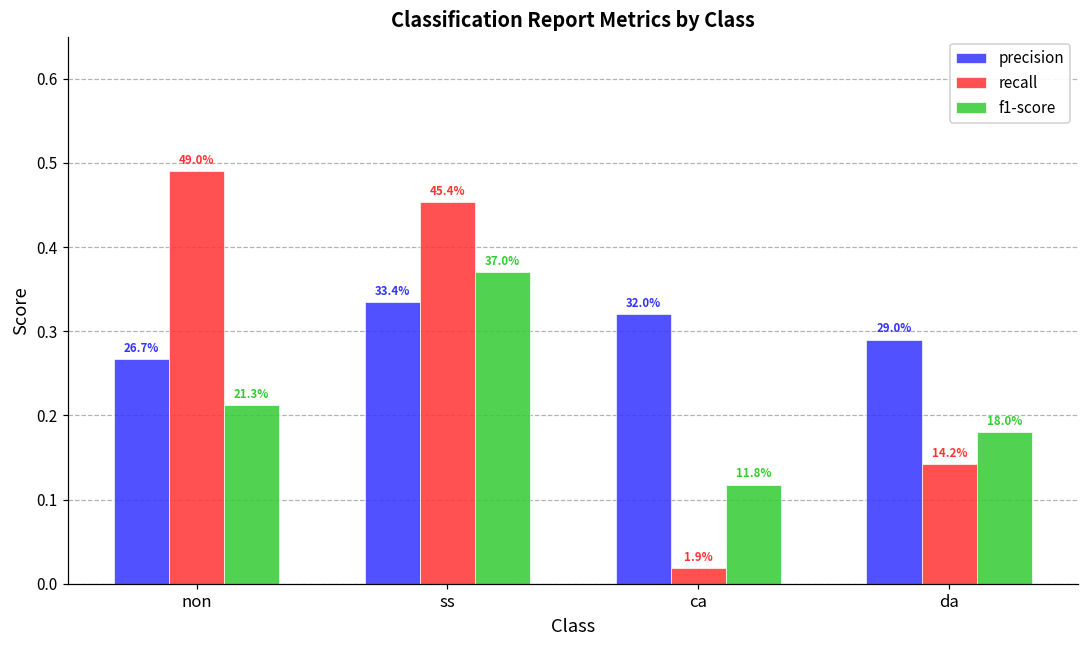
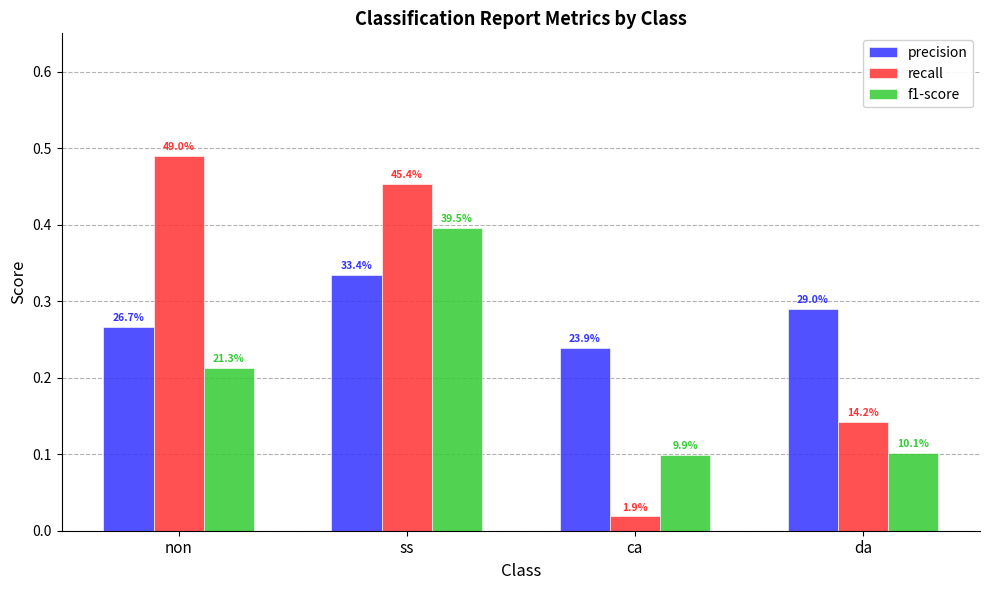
  {
    "precision": {
      "non": "26.7%",
      "ss": "33.4%",
-     "ca": "32.0%",
+     "ca": "23.9%",
      "da": "29.0%"
    },
    "recall": {
      "non": "49.0%",
      "ss": "45.4%",
      "ca": "1.9%",
      "da": "14.2%"
    },
    "f1-score": {
      "non": "21.3%",
-     "ss": "37.0%",
-     "ca": "11.8%",
-     "da": "18.0%"
+     "ss": "39.5%",
+     "ca": "9.9%",
+     "da": "10.1%"
    }
  }
